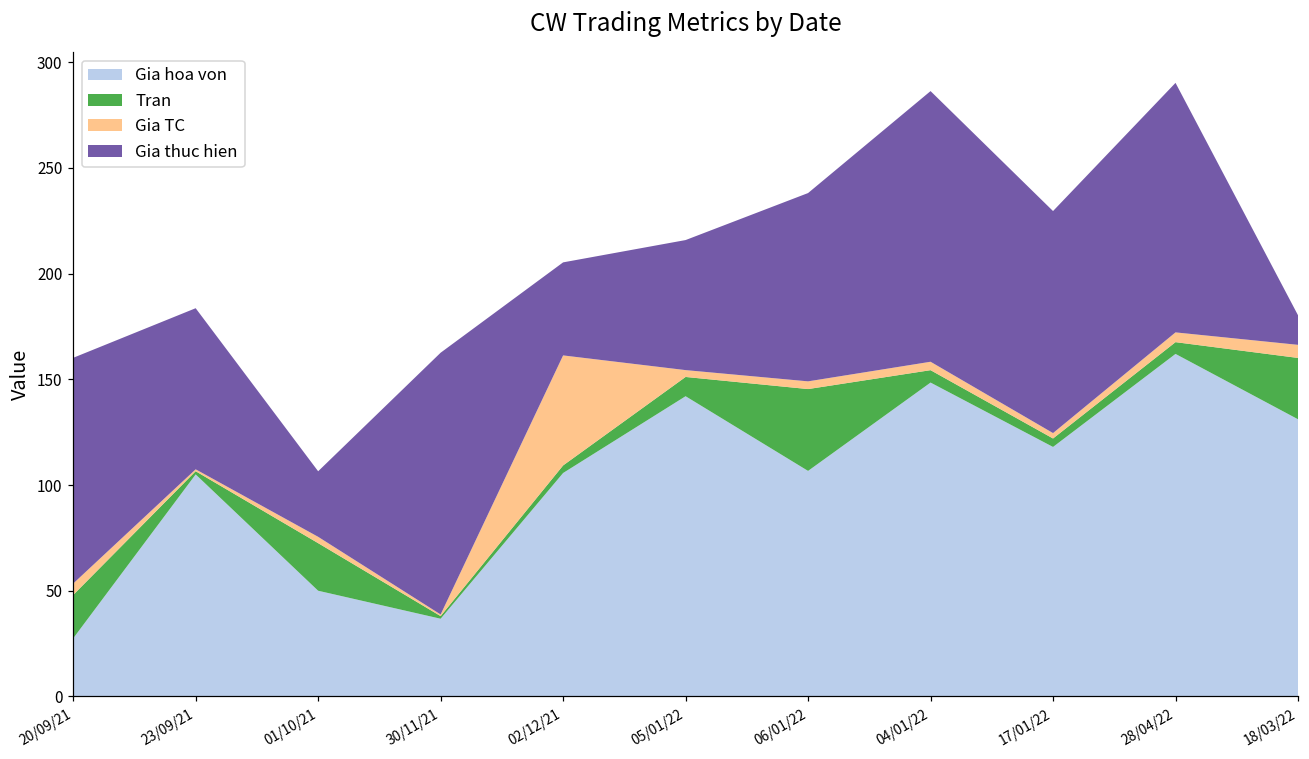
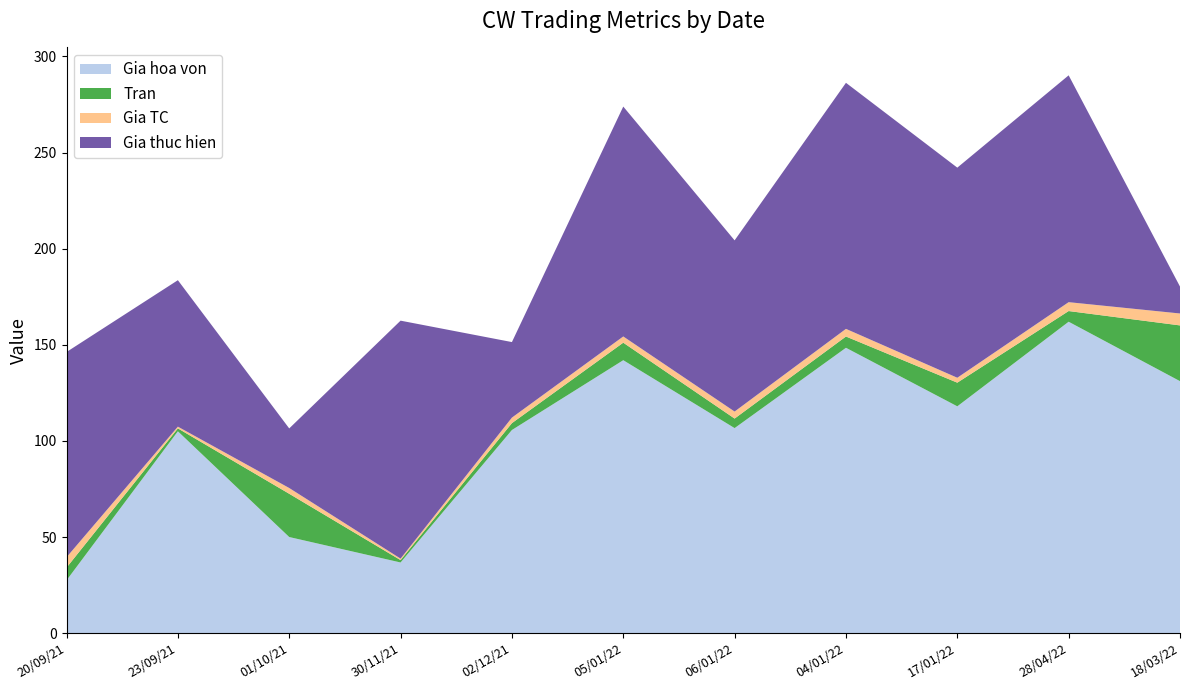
  {
    "Gia hoa von": {
      "20/09/21": 27,
      "23/09/21": 105,
      "01/10/21": 50,
      "02/12/21": 106,
      "05/01/22": 142,
      "06/01/22": 107,
      "04/01/22": 148,
      "17/01/22": 118,
      "28/04/22": 162,
      "18/03/22": 131
    },
    "Tran": {
-     "20/09/21": 21,
+     "20/09/21": 7,
      "01/10/21": 23,
      "02/12/21": 4,
      "05/01/22": 9,
-     "06/01/22": 39,
+     "06/01/22": 5,
      "04/01/22": 6,
-     "17/01/22": 4,
+     "17/01/22": 12,
      "28/04/22": 6,
      "18/03/22": 29
    },
    "Gia TC": {
      "20/09/21": 5,
      "01/10/21": 3,
-     "02/12/21": 52,
+     "02/12/21": 3,
      "05/01/22": 3,
      "06/01/22": 4,
      "04/01/22": 4,
      "17/01/22": 3,
      "28/04/22": 5,
      "18/03/22": 6
    },
    "Gia thuc hien": {
      "20/09/21": 107,
      "23/09/21": 76,
      "01/10/21": 31,
      "30/11/21": 124,
-     "02/12/21": 44,
-     "05/01/22": 62,
+     "02/12/21": 39,
+     "05/01/22": 120,
      "06/01/22": 89,
      "04/01/22": 128,
-     "17/01/22": 105,
+     "17/01/22": 109,
      "28/04/22": 118,
      "18/03/22": 14
    }
  }
